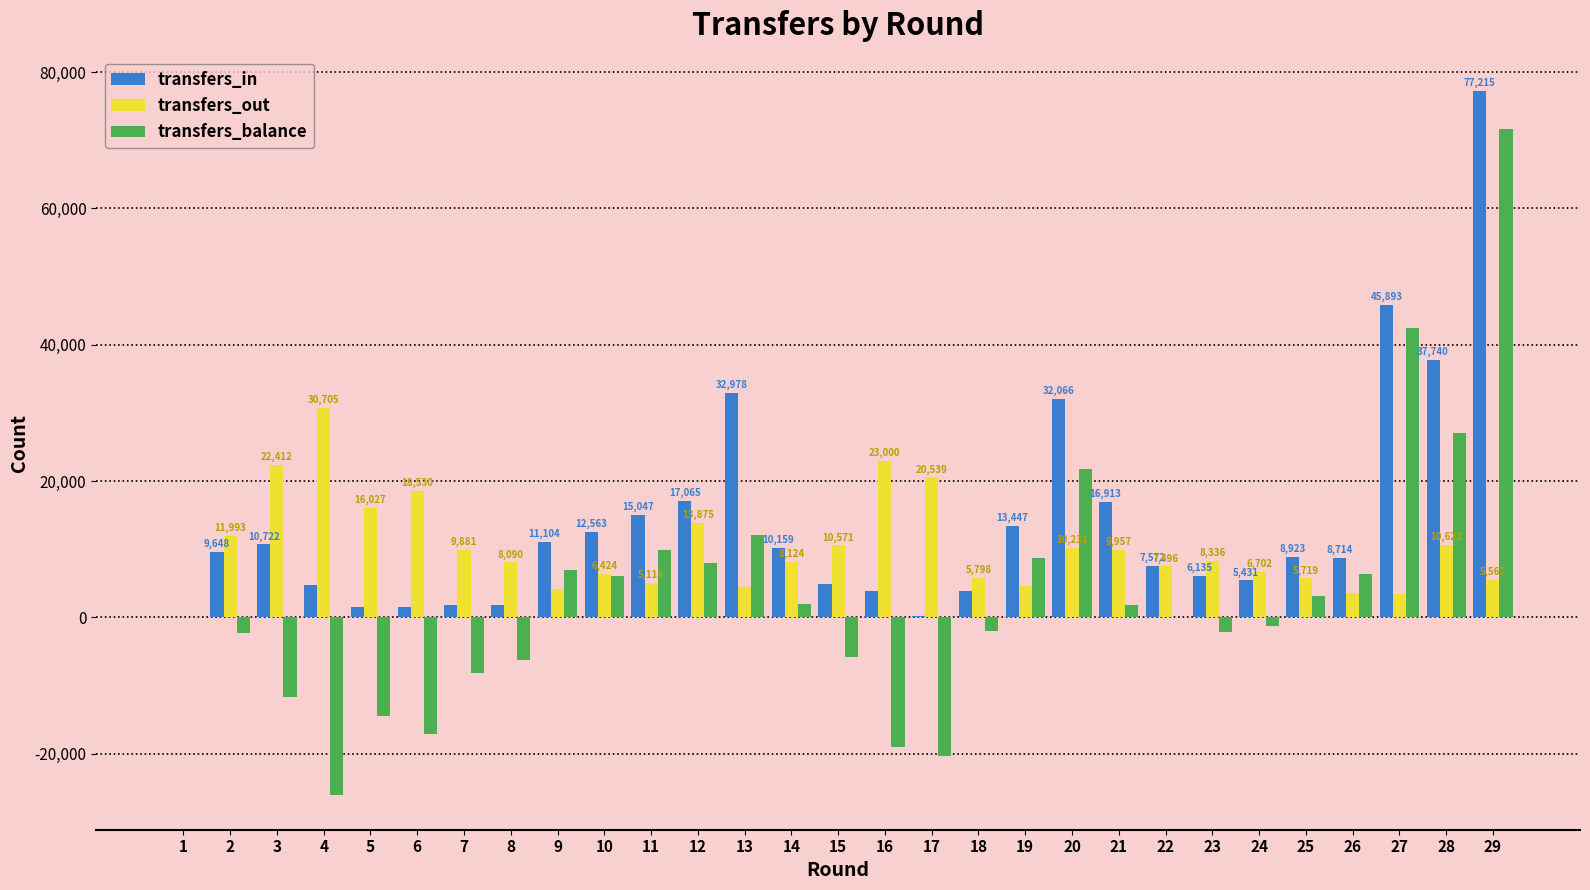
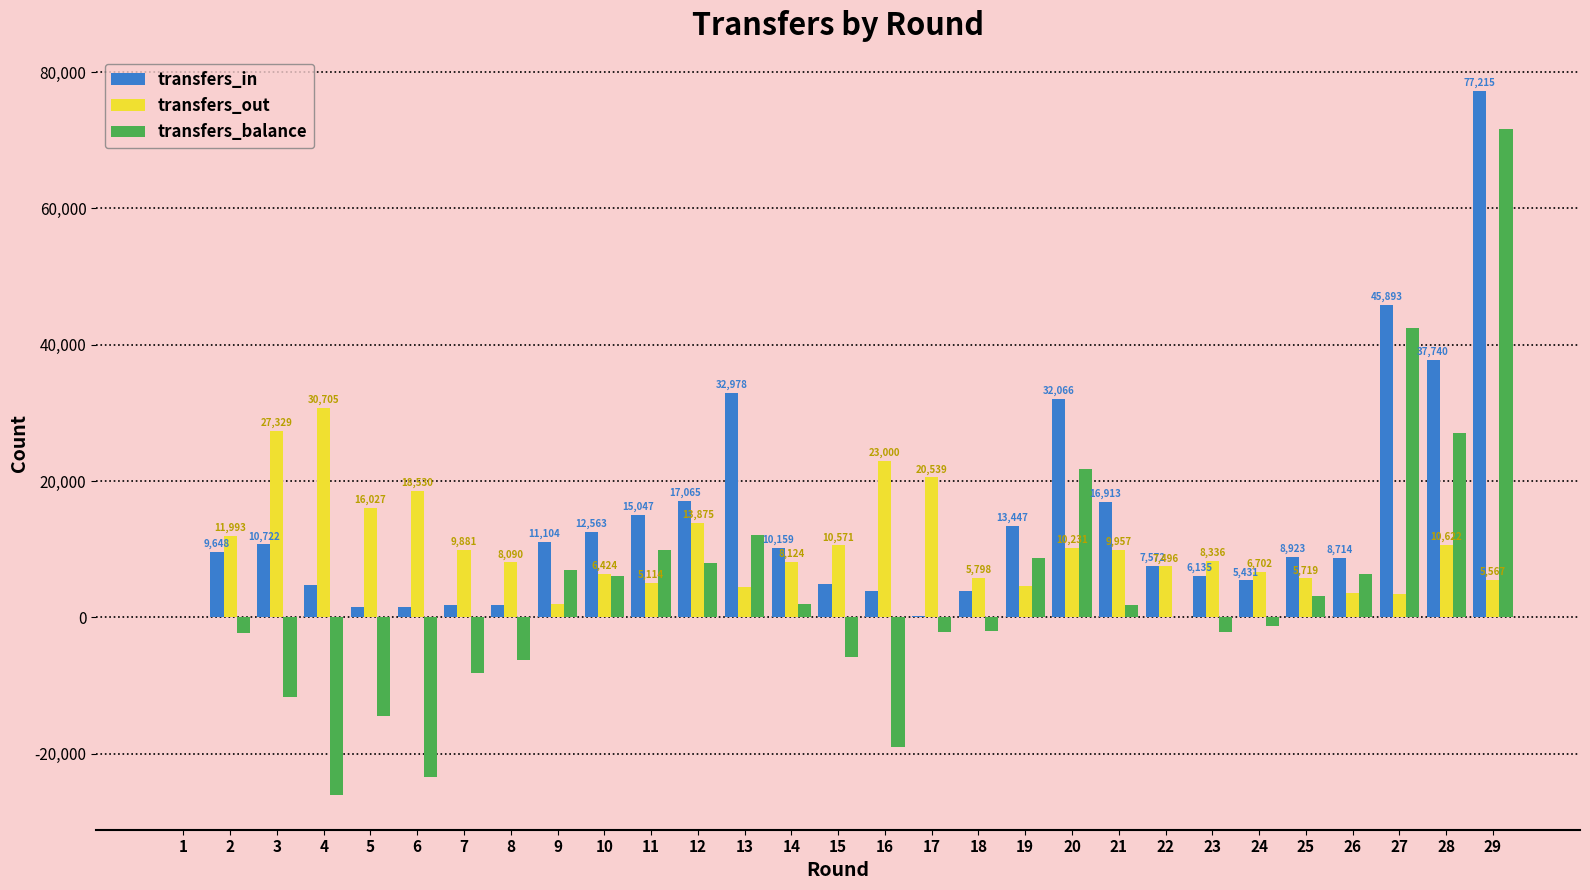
  {
    "transfers_in": {
      "2": "9,648",
      "3": "10,722",
      "9": "11,104",
      "10": "12,563",
      "11": "15,047",
      "12": "17,065",
      "13": "32,978",
      "14": "10,159",
      "19": "13,447",
      "20": "32,066",
      "21": "16,913",
      "23": "6,135",
      "24": "5,431",
      "25": "8,923",
      "26": "8,714",
      "27": "45,893",
      "28": "37,740",
      "29": "77,215"
    },
    "transfers_out": {
      "2": "11,993",
-     "3": "22,412",
+     "3": "27,329",
      "4": "30,705",
      "5": "16,027",
      "6": "18,530",
      "7": "9,881",
      "8": "8,090",
-     "9": "4,000",
+     "9": "2,000",
      "10": "6,424",
      "11": "5,114",
      "12": "13,875",
      "14": "8,124",
      "15": "10,571",
      "16": "23,000",
      "17": "20,539",
      "18": "5,798",
      "20": "10,231",
      "21": "9,957",
      "23": "8,336",
      "24": "6,702",
      "25": "5,719",
      "28": "10,622",
      "29": "5,567"
    },
    "transfers_balance": {
      "1": "0",
      "2": "-2,000",
      "3": "-12,000",
      "4": "-26,000",
      "5": "-14,000",
-     "6": "-17,000",
+     "6": "-23,000",
      "7": "-8,000",
      "8": "-6,000",
      "9": "7,000",
      "10": "6,000",
      "11": "10,000",
      "12": "8,000",
      "13": "12,000",
      "14": "2,000",
      "15": "-6,000",
      "16": "-19,000",
-     "17": "-20,000",
+     "17": "-2,000",
      "18": "-2,000",
      "19": "9,000",
      "20": "22,000",
      "21": "2,000",
      "23": "-2,000",
      "24": "-1,000",
      "25": "3,000",
      "26": "6,000",
      "27": "42,000",
      "28": "27,000",
      "29": "72,000"
    }
  }
